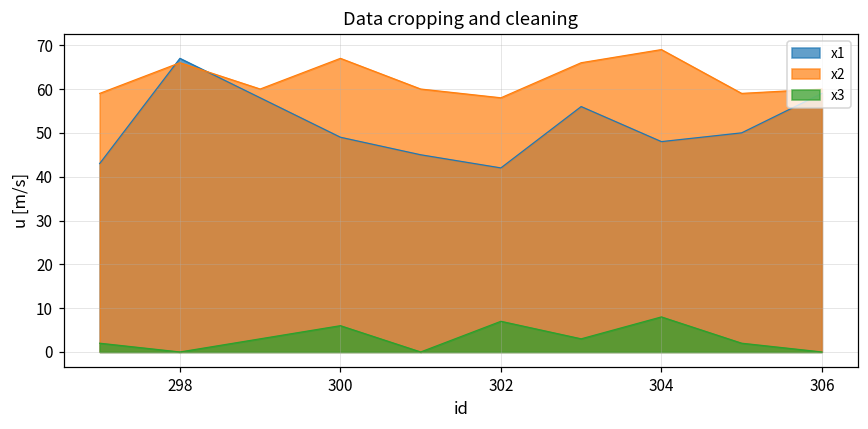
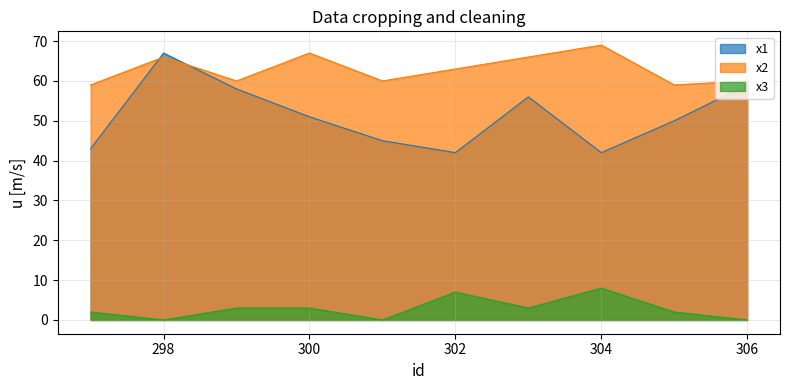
  {
    "x1": {
      "298": 67,
-     "300": 49,
+     "300": 51,
      "302": 42,
-     "304": 48
+     "304": 42
    },
    "x2": {
      "298": 66,
      "300": 67,
-     "302": 58,
+     "302": 63,
      "304": 69
    },
    "x3": {
      "298": 0,
-     "300": 6,
+     "300": 3,
      "302": 7,
      "304": 8,
      "306": 0
    }
  }
